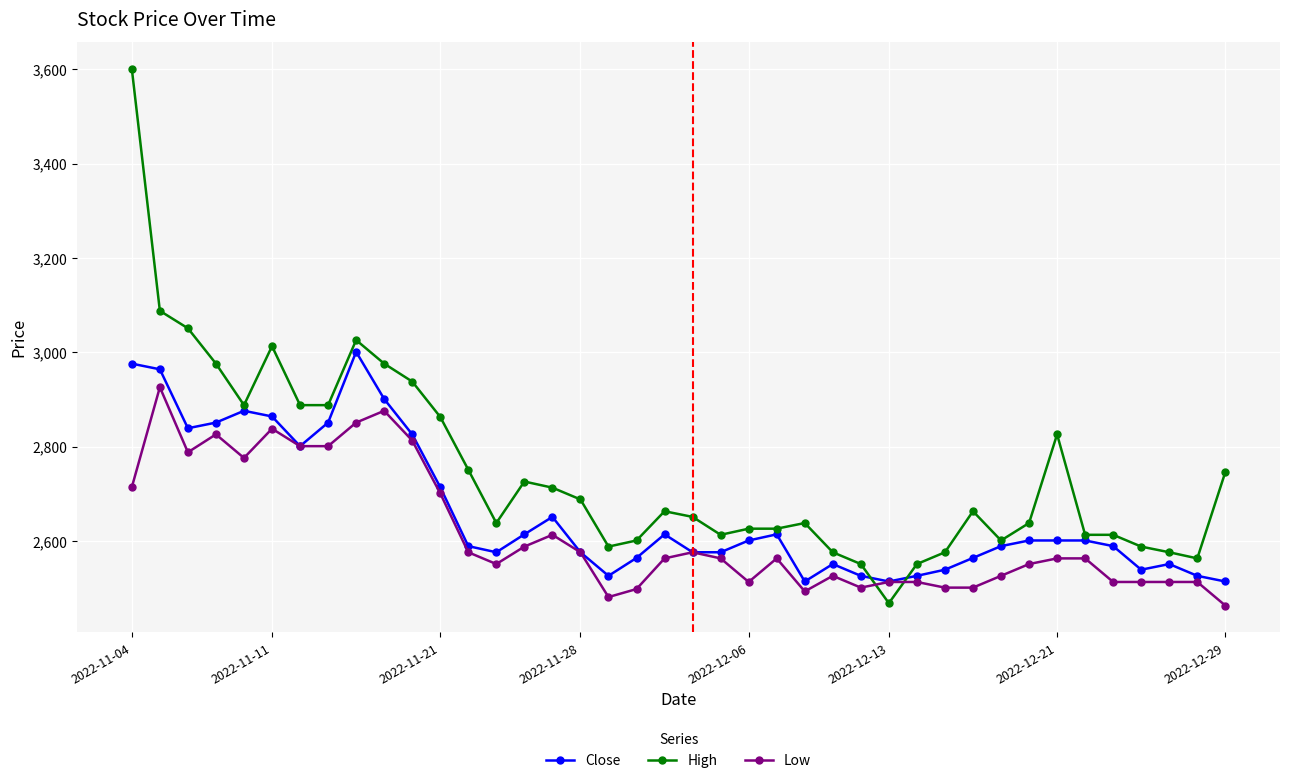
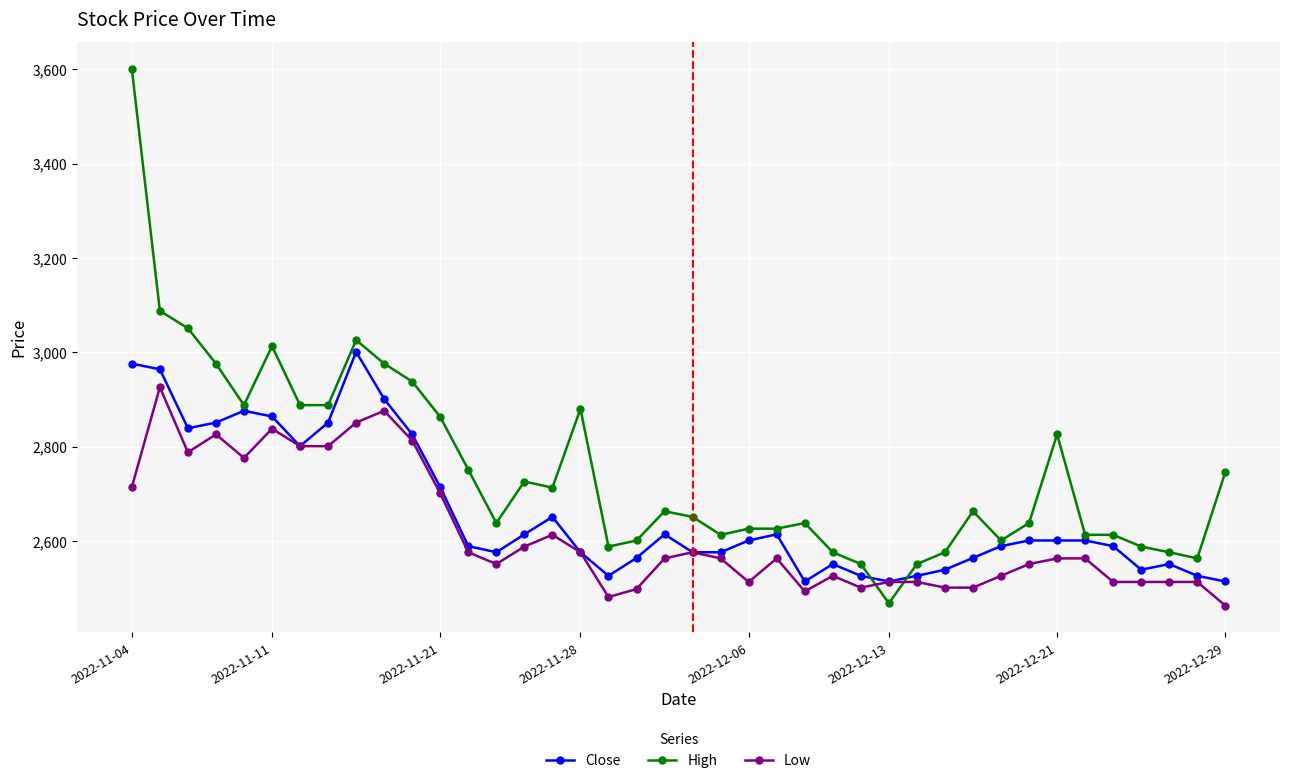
  {
    "Close": {
      "2022-11-04": "2,980",
      "2022-11-11": "2,860",
      "2022-11-21": "2,710",
      "2022-12-06": "2,600",
      "2022-12-21": "2,600",
      "2022-12-29": "2,510"
    },
    "High": {
      "2022-11-04": "3,600",
      "2022-11-11": "3,010",
      "2022-11-21": "2,860",
-     "2022-11-28": "2,690",
+     "2022-11-28": "2,880",
      "2022-12-06": "2,630",
      "2022-12-13": "2,470",
      "2022-12-21": "2,830",
      "2022-12-29": "2,750"
    },
    "Low": {
      "2022-11-04": "2,710",
      "2022-11-11": "2,840",
      "2022-11-21": "2,700",
      "2022-12-06": "2,510",
      "2022-12-21": "2,560",
      "2022-12-29": "2,460"
    }
  }
